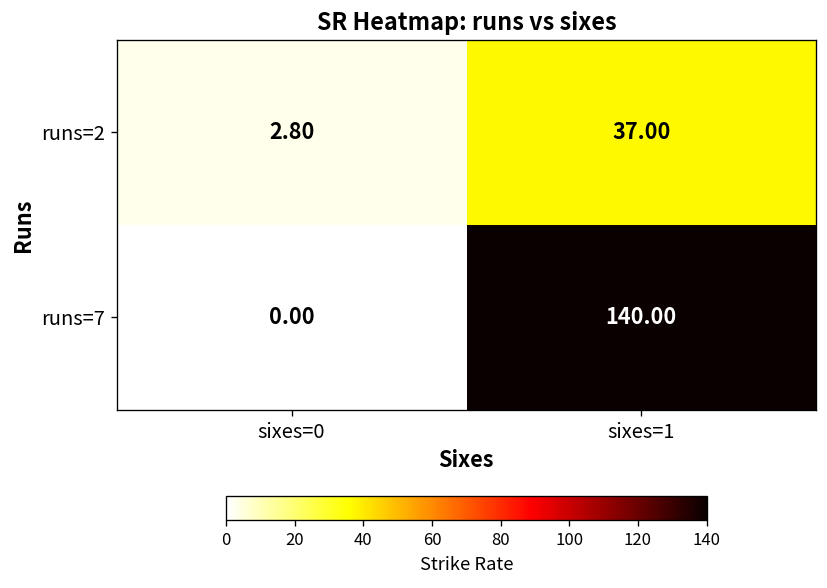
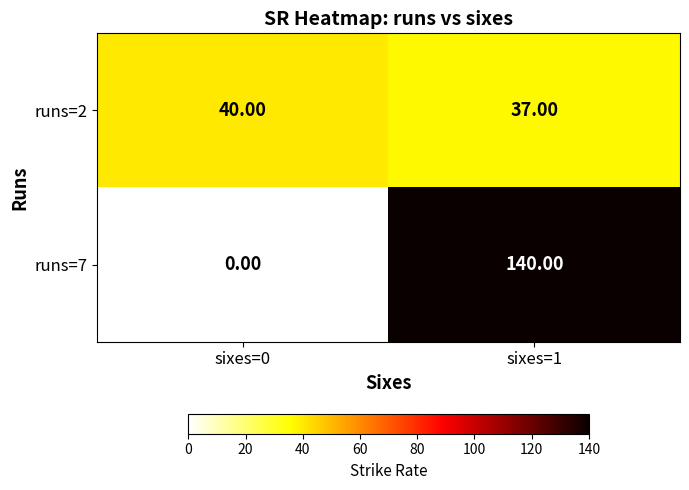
  {
    "runs=2": {
-     "sixes=0": 2.80,
+     "sixes=0": 40.00,
      "sixes=1": 37.00
    },
    "runs=7": {
      "sixes=0": 0.00,
      "sixes=1": 140.00
    }
  }
